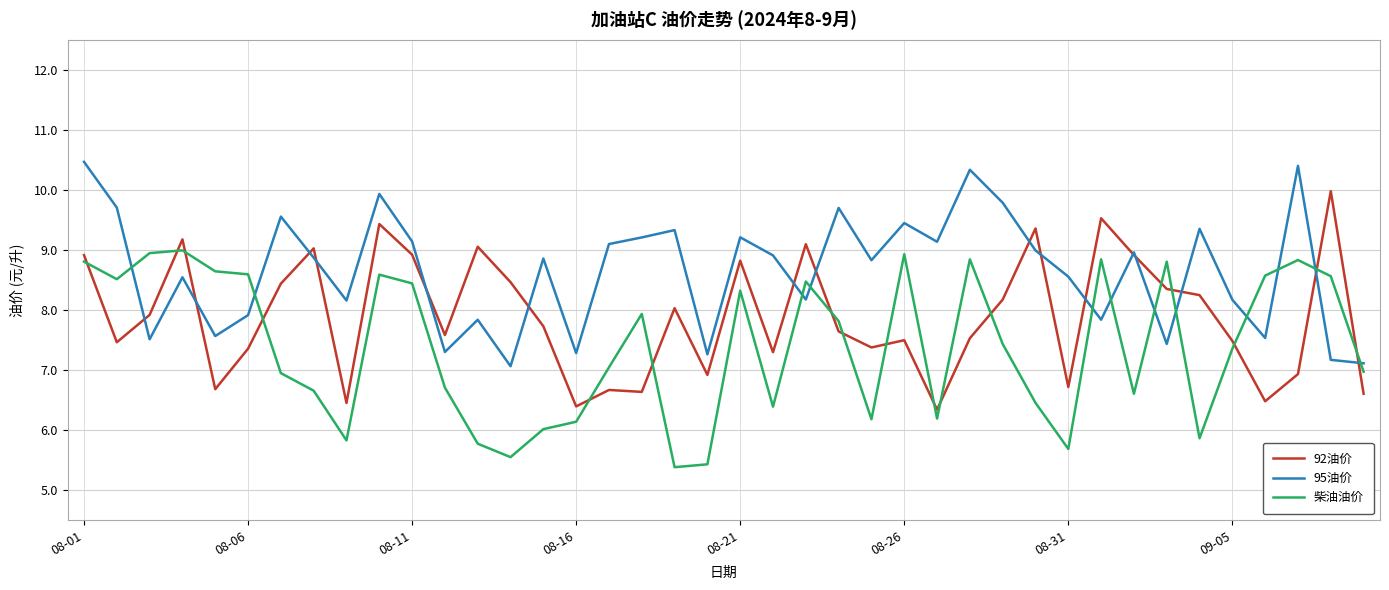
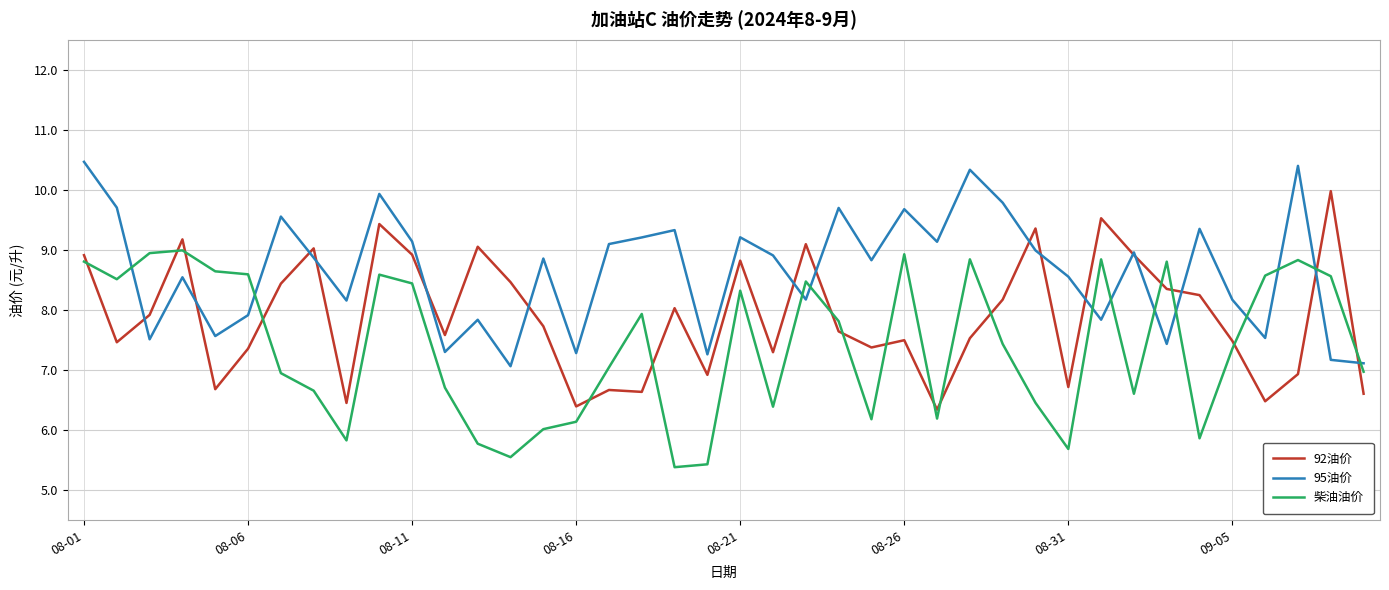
  {
    "92油价": {
      "08-01": 8.9,
      "08-06": 7.4,
      "08-11": 8.9,
      "08-16": 6.4,
      "08-21": 8.8,
      "08-26": 7.5,
      "08-31": 6.7,
      "09-05": 7.5
    },
    "95油价": {
      "08-01": 10.5,
      "08-06": 7.9,
      "08-11": 9.1,
      "08-16": 7.3,
      "08-21": 9.2,
-     "08-26": 9.5,
+     "08-26": 9.7,
      "08-31": 8.6,
      "09-05": 8.2
    },
    "柴油油价": {
      "08-01": 8.8,
      "08-06": 8.6,
      "08-11": 8.4,
      "08-16": 6.1,
      "08-21": 8.3,
      "08-26": 8.9,
      "08-31": 5.7,
      "09-05": 7.4
    }
  }
